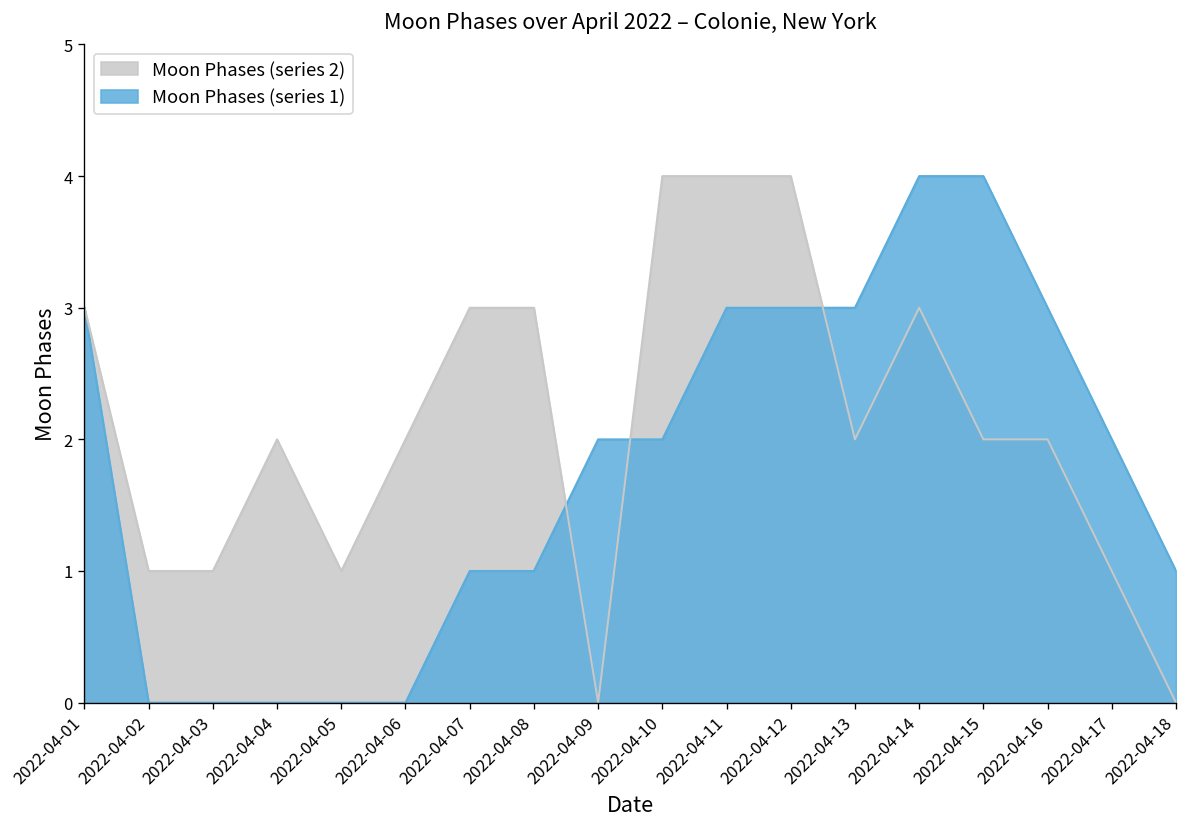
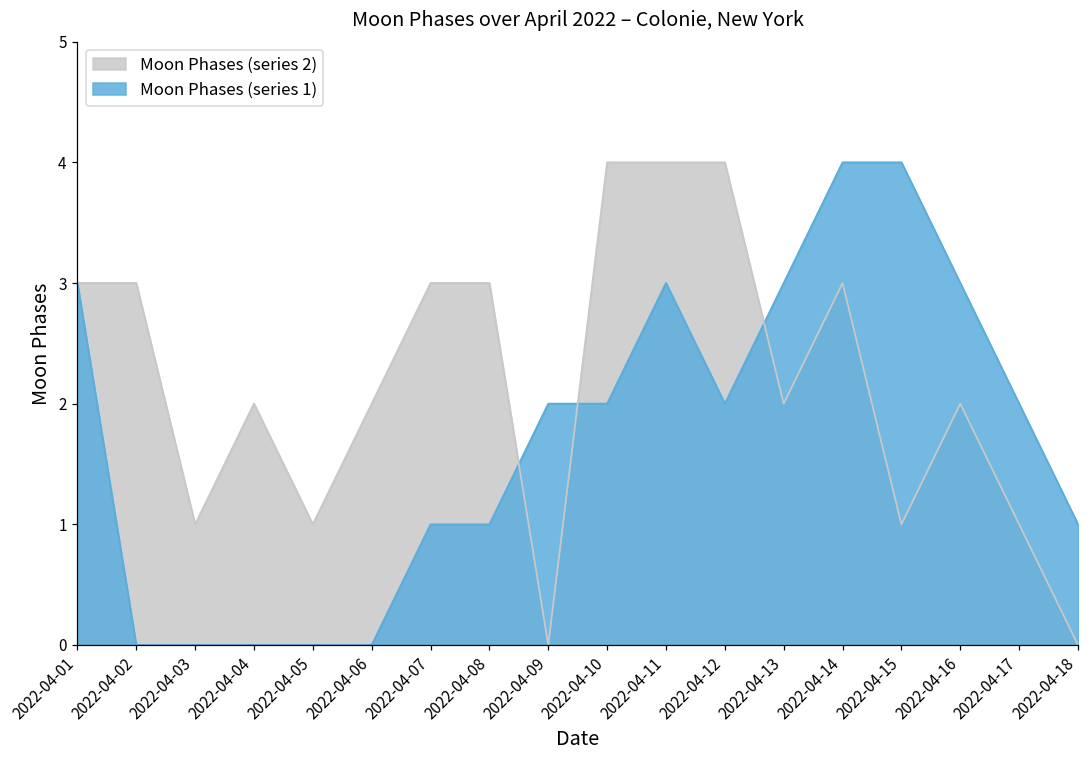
  {
    "Moon Phases (series 2)": {
-     "2022-04-02": 1,
+     "2022-04-02": 3,
      "2022-04-03": 1,
      "2022-04-04": 2,
      "2022-04-05": 1,
      "2022-04-06": 2,
      "2022-04-07": 3,
      "2022-04-08": 3,
      "2022-04-09": 0,
      "2022-04-10": 4,
      "2022-04-11": 4,
      "2022-04-12": 4,
      "2022-04-13": 2,
      "2022-04-14": 3,
-     "2022-04-15": 2,
+     "2022-04-15": 1,
      "2022-04-16": 2,
      "2022-04-17": 1,
      "2022-04-18": 0
    },
    "Moon Phases (series 1)": {
      "2022-04-02": 0,
      "2022-04-03": 0,
      "2022-04-04": 0,
      "2022-04-05": 0,
      "2022-04-06": 0,
      "2022-04-07": 1,
      "2022-04-08": 1,
      "2022-04-09": 2,
      "2022-04-10": 2,
      "2022-04-11": 3,
-     "2022-04-12": 3,
+     "2022-04-12": 2,
      "2022-04-13": 3,
      "2022-04-14": 4,
      "2022-04-15": 4,
      "2022-04-16": 3,
      "2022-04-17": 2,
      "2022-04-18": 1
    }
  }
